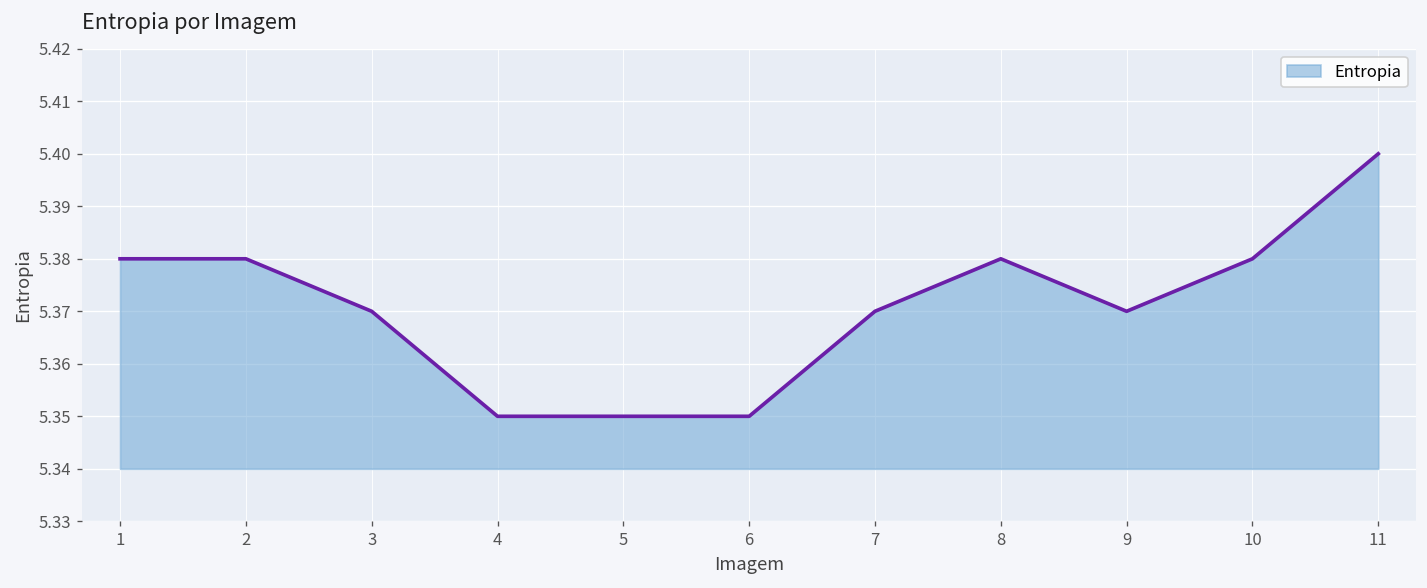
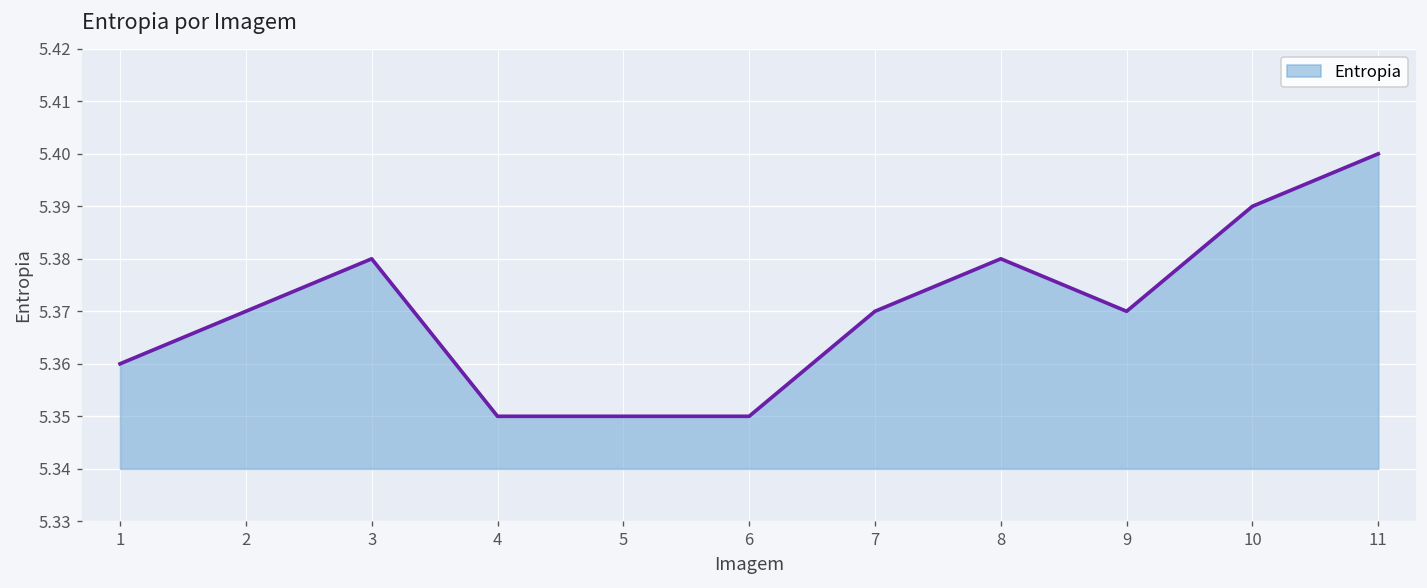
  {
-   "1": 5.38,
-   "2": 5.38,
-   "3": 5.37,
+   "1": 5.36,
+   "2": 5.37,
+   "3": 5.38,
    "4": 5.35,
    "5": 5.35,
    "6": 5.35,
    "7": 5.37,
    "8": 5.38,
    "9": 5.37,
-   "10": 5.38,
+   "10": 5.39,
    "11": 5.40
  }
